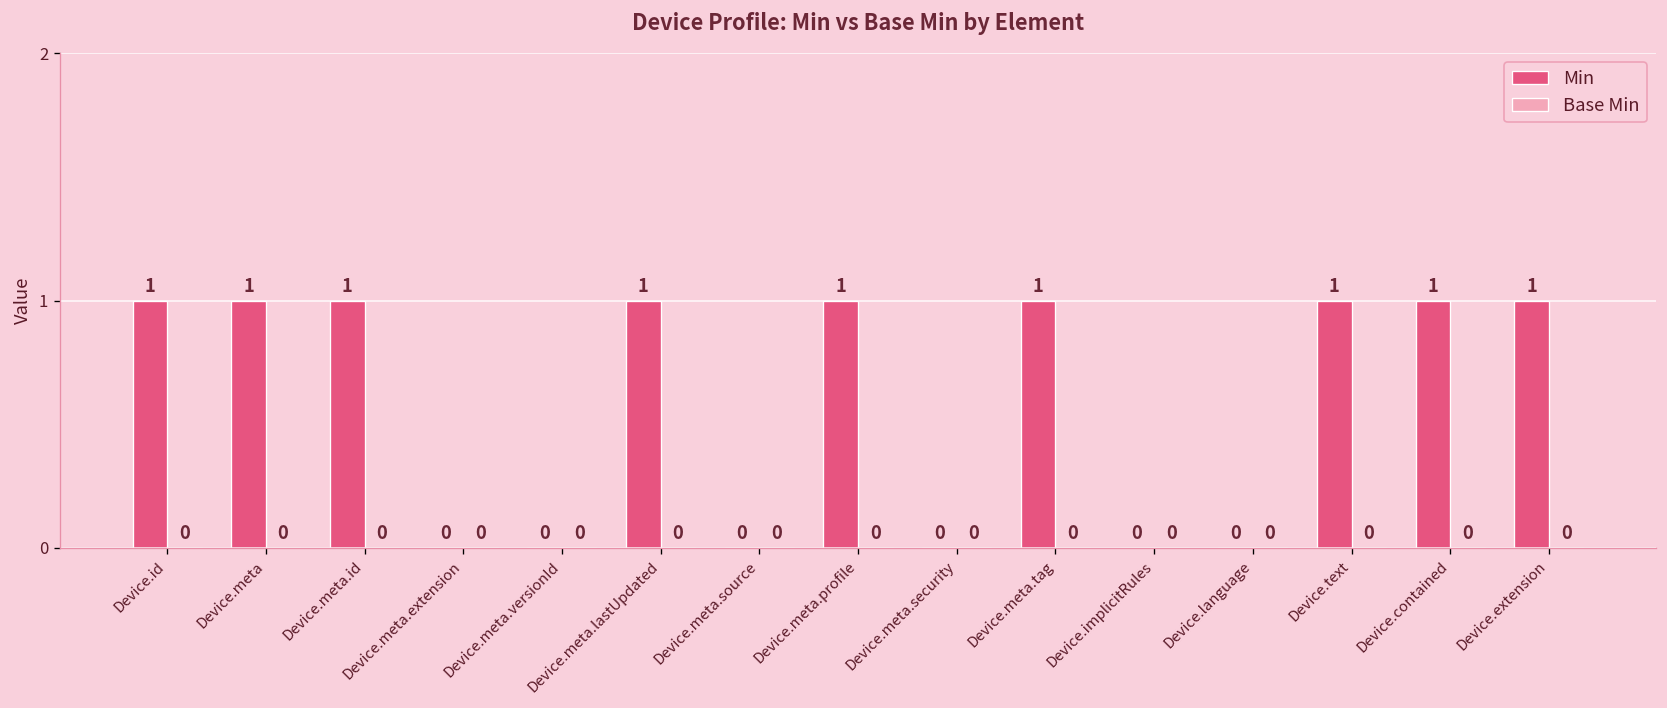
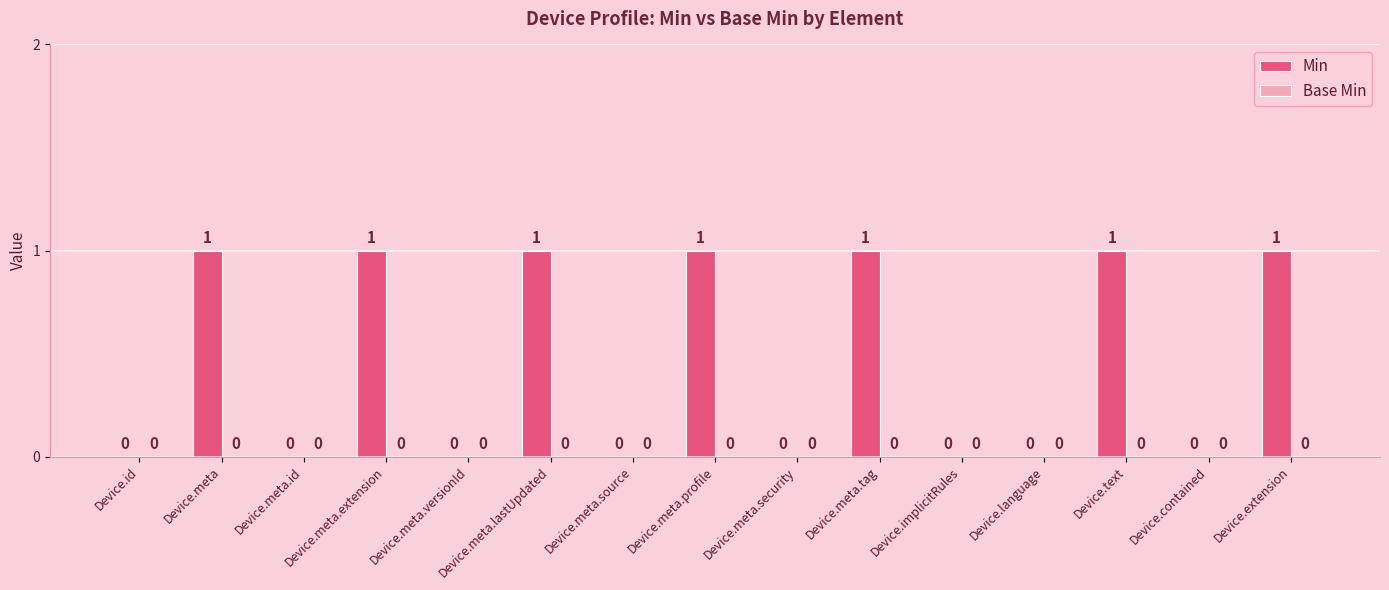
  {
    "Min": {
-     "Device.id": 1,
+     "Device.id": 0,
      "Device.meta": 1,
-     "Device.meta.id": 1,
-     "Device.meta.extension": 0,
+     "Device.meta.id": 0,
+     "Device.meta.extension": 1,
      "Device.meta.versionId": 0,
      "Device.meta.lastUpdated": 1,
      "Device.meta.source": 0,
      "Device.meta.profile": 1,
      "Device.meta.security": 0,
      "Device.meta.tag": 1,
      "Device.implicitRules": 0,
      "Device.language": 0,
      "Device.text": 1,
-     "Device.contained": 1,
+     "Device.contained": 0,
      "Device.extension": 1
    },
    "Base Min": {
      "Device.id": 0,
      "Device.meta": 0,
      "Device.meta.id": 0,
      "Device.meta.extension": 0,
      "Device.meta.versionId": 0,
      "Device.meta.lastUpdated": 0,
      "Device.meta.source": 0,
      "Device.meta.profile": 0,
      "Device.meta.security": 0,
      "Device.meta.tag": 0,
      "Device.implicitRules": 0,
      "Device.language": 0,
      "Device.text": 0,
      "Device.contained": 0,
      "Device.extension": 0
    }
  }
